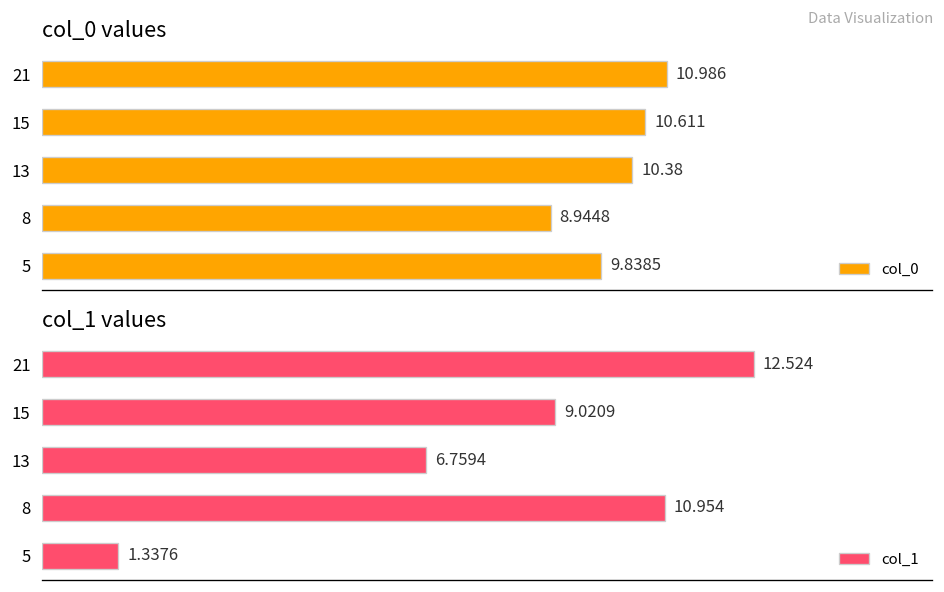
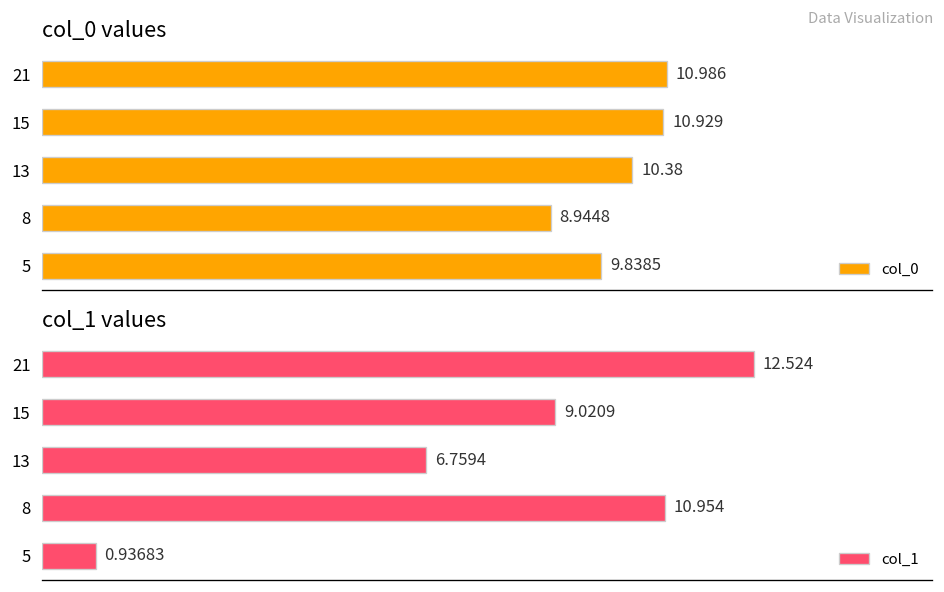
  {
    "col_0 values": {
      "21": 10.986,
-     "15": 10.611,
+     "15": 10.929,
      "13": 10.38,
      "8": 8.9448,
      "5": 9.8385
    },
    "col_1 values": {
      "21": 12.524,
      "15": 9.0209,
      "13": 6.7594,
      "8": 10.954,
-     "5": 1.3376
+     "5": 0.93683
    }
  }
